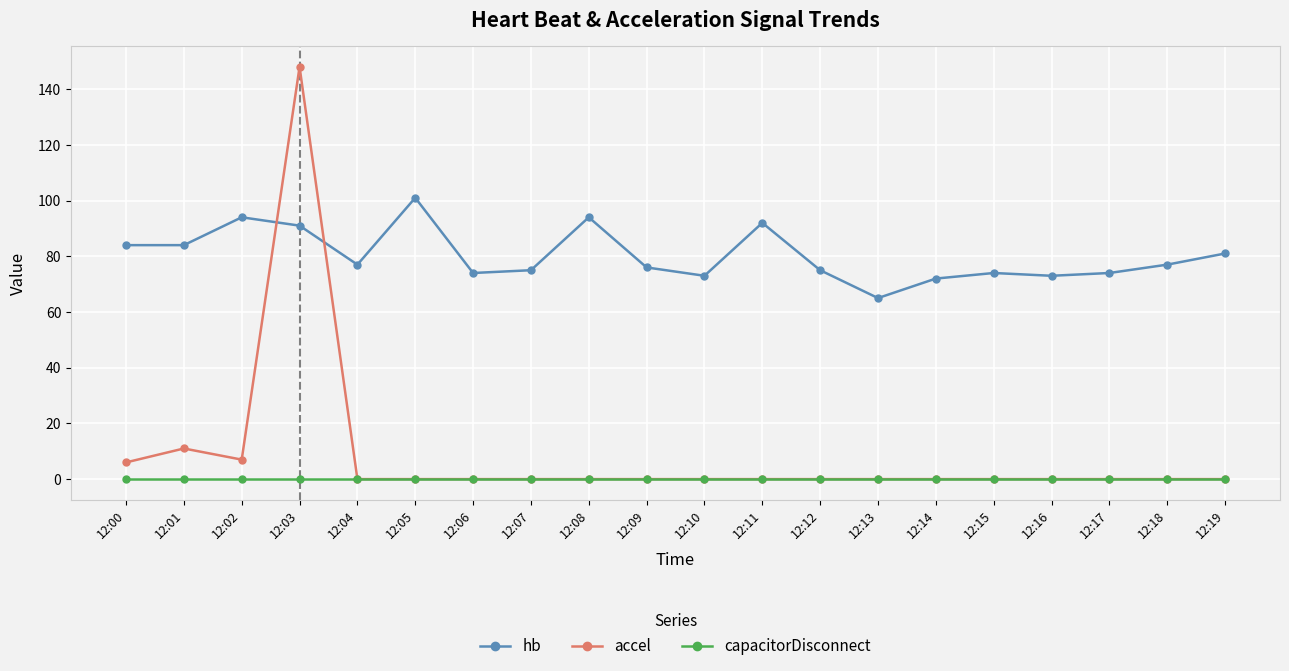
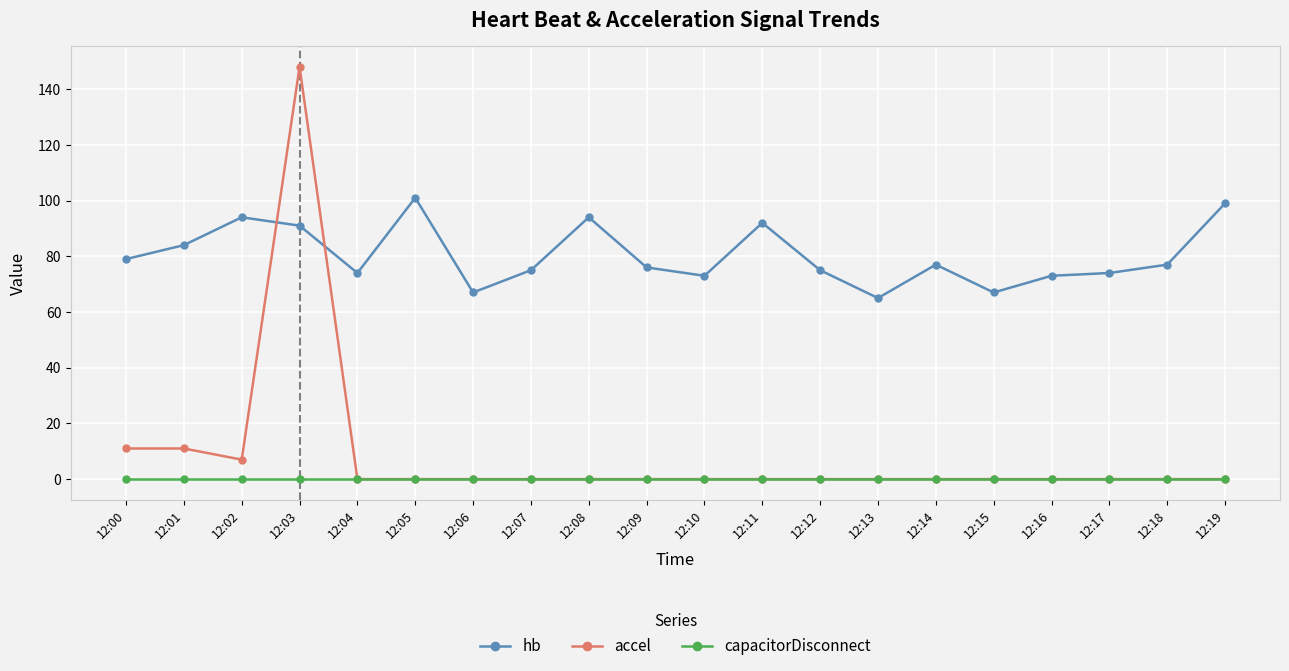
  {
    "hb": {
-     "12:00": 84,
+     "12:00": 79,
      "12:01": 84,
      "12:02": 94,
      "12:03": 91,
-     "12:04": 77,
+     "12:04": 74,
      "12:05": 101,
-     "12:06": 74,
+     "12:06": 67,
      "12:07": 75,
      "12:08": 94,
      "12:09": 76,
      "12:10": 73,
      "12:11": 92,
      "12:12": 75,
      "12:13": 65,
-     "12:14": 72,
-     "12:15": 74,
+     "12:14": 77,
+     "12:15": 67,
      "12:16": 73,
      "12:17": 74,
      "12:18": 77,
-     "12:19": 81
+     "12:19": 99
    },
    "accel": {
-     "12:00": 6,
+     "12:00": 11,
      "12:01": 11,
      "12:02": 7,
      "12:03": 148
    },
    "capacitorDisconnect": {
      "12:00": 0,
      "12:01": 0,
      "12:02": 0,
      "12:03": 0
    }
  }
